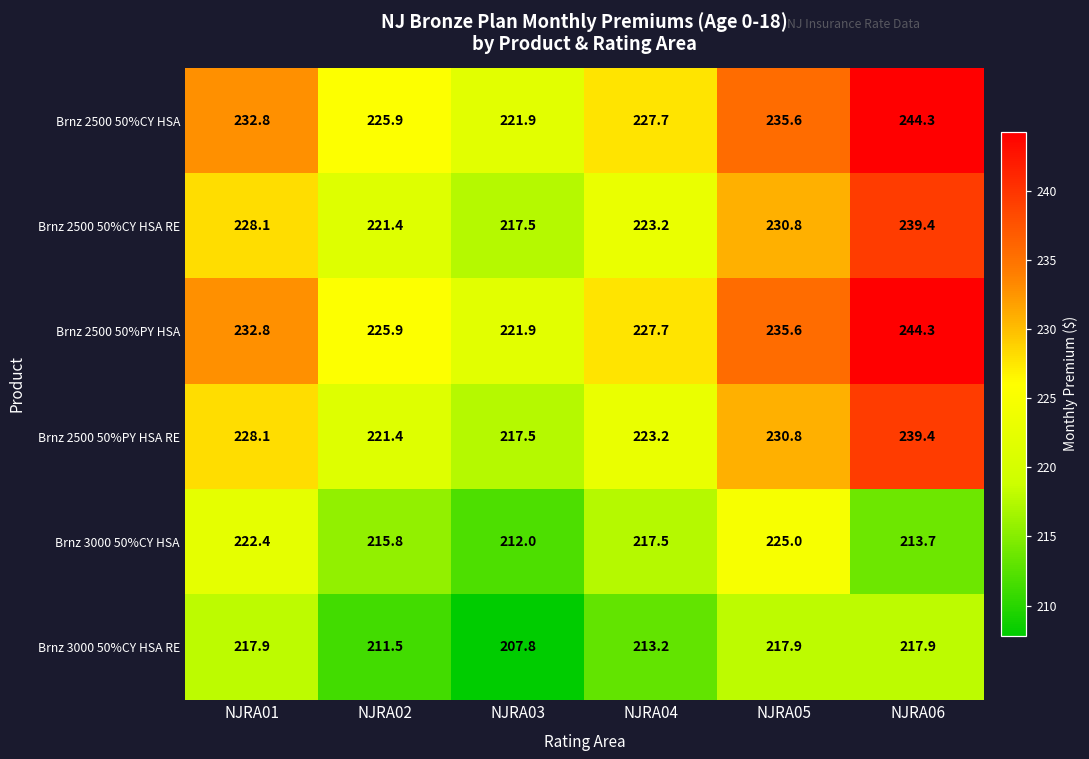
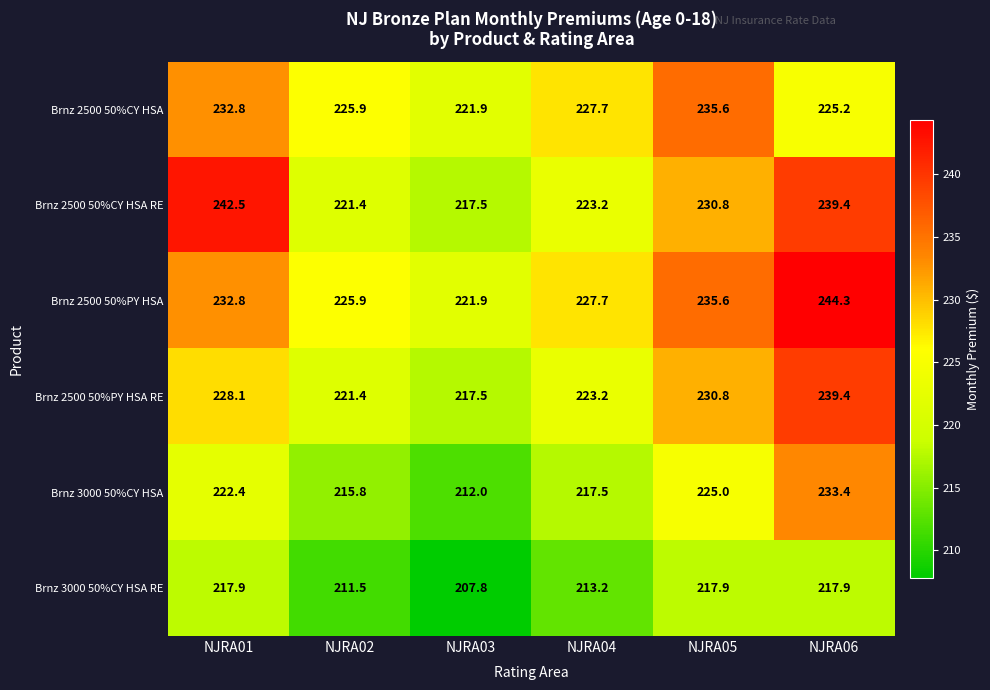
  {
    "Brnz 2500 50%CY HSA": {
      "NJRA01": 232.8,
      "NJRA02": 225.9,
      "NJRA03": 221.9,
      "NJRA04": 227.7,
      "NJRA05": 235.6,
-     "NJRA06": 244.3
+     "NJRA06": 225.2
    },
    "Brnz 2500 50%CY HSA RE": {
-     "NJRA01": 228.1,
+     "NJRA01": 242.5,
      "NJRA02": 221.4,
      "NJRA03": 217.5,
      "NJRA04": 223.2,
      "NJRA05": 230.8,
      "NJRA06": 239.4
    },
    "Brnz 2500 50%PY HSA": {
      "NJRA01": 232.8,
      "NJRA02": 225.9,
      "NJRA03": 221.9,
      "NJRA04": 227.7,
      "NJRA05": 235.6,
      "NJRA06": 244.3
    },
    "Brnz 2500 50%PY HSA RE": {
      "NJRA01": 228.1,
      "NJRA02": 221.4,
      "NJRA03": 217.5,
      "NJRA04": 223.2,
      "NJRA05": 230.8,
      "NJRA06": 239.4
    },
    "Brnz 3000 50%CY HSA": {
      "NJRA01": 222.4,
      "NJRA02": 215.8,
      "NJRA03": 212.0,
      "NJRA04": 217.5,
      "NJRA05": 225.0,
-     "NJRA06": 213.7
+     "NJRA06": 233.4
    },
    "Brnz 3000 50%CY HSA RE": {
      "NJRA01": 217.9,
      "NJRA02": 211.5,
      "NJRA03": 207.8,
      "NJRA04": 213.2,
      "NJRA05": 217.9,
      "NJRA06": 217.9
    }
  }
